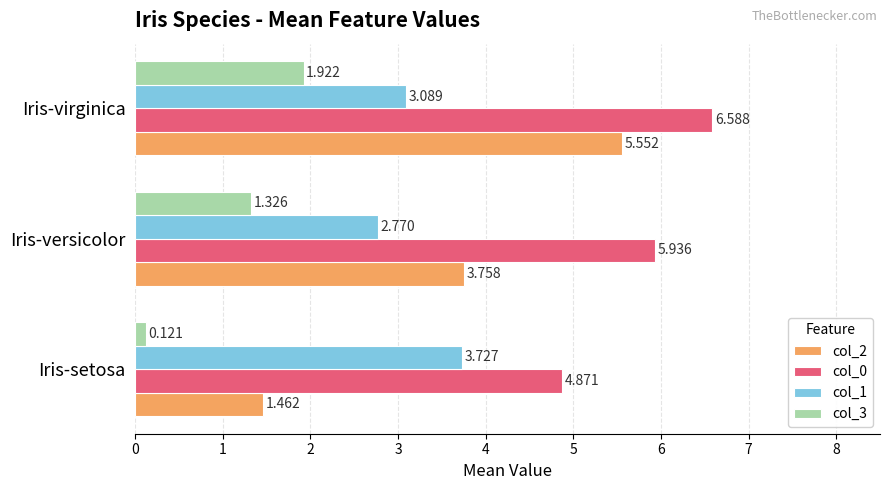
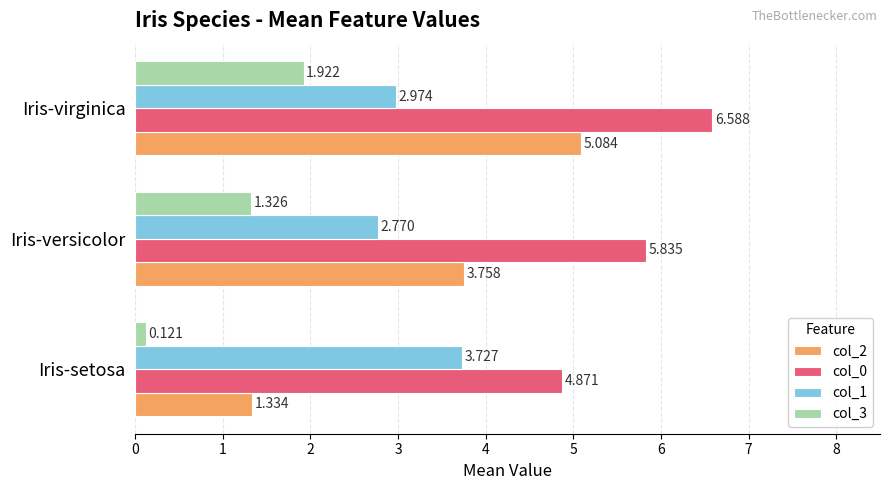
  {
    "col_2": {
-     "Iris-virginica": 5.552,
+     "Iris-virginica": 5.084,
      "Iris-versicolor": 3.758,
-     "Iris-setosa": 1.462
+     "Iris-setosa": 1.334
    },
    "col_0": {
      "Iris-virginica": 6.588,
-     "Iris-versicolor": 5.936,
+     "Iris-versicolor": 5.835,
      "Iris-setosa": 4.871
    },
    "col_1": {
-     "Iris-virginica": 3.089,
+     "Iris-virginica": 2.974,
      "Iris-versicolor": 2.770,
      "Iris-setosa": 3.727
    },
    "col_3": {
      "Iris-virginica": 1.922,
      "Iris-versicolor": 1.326,
      "Iris-setosa": 0.121
    }
  }
